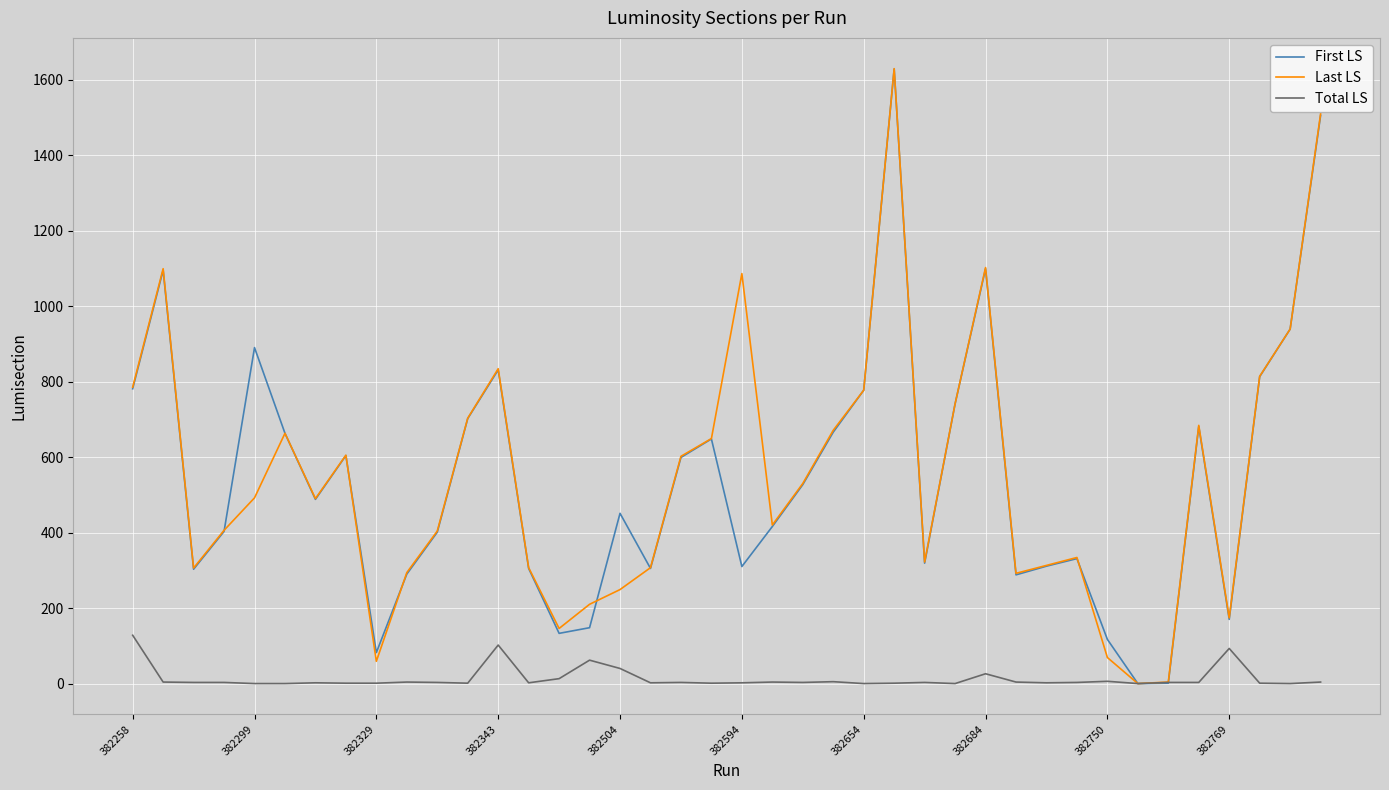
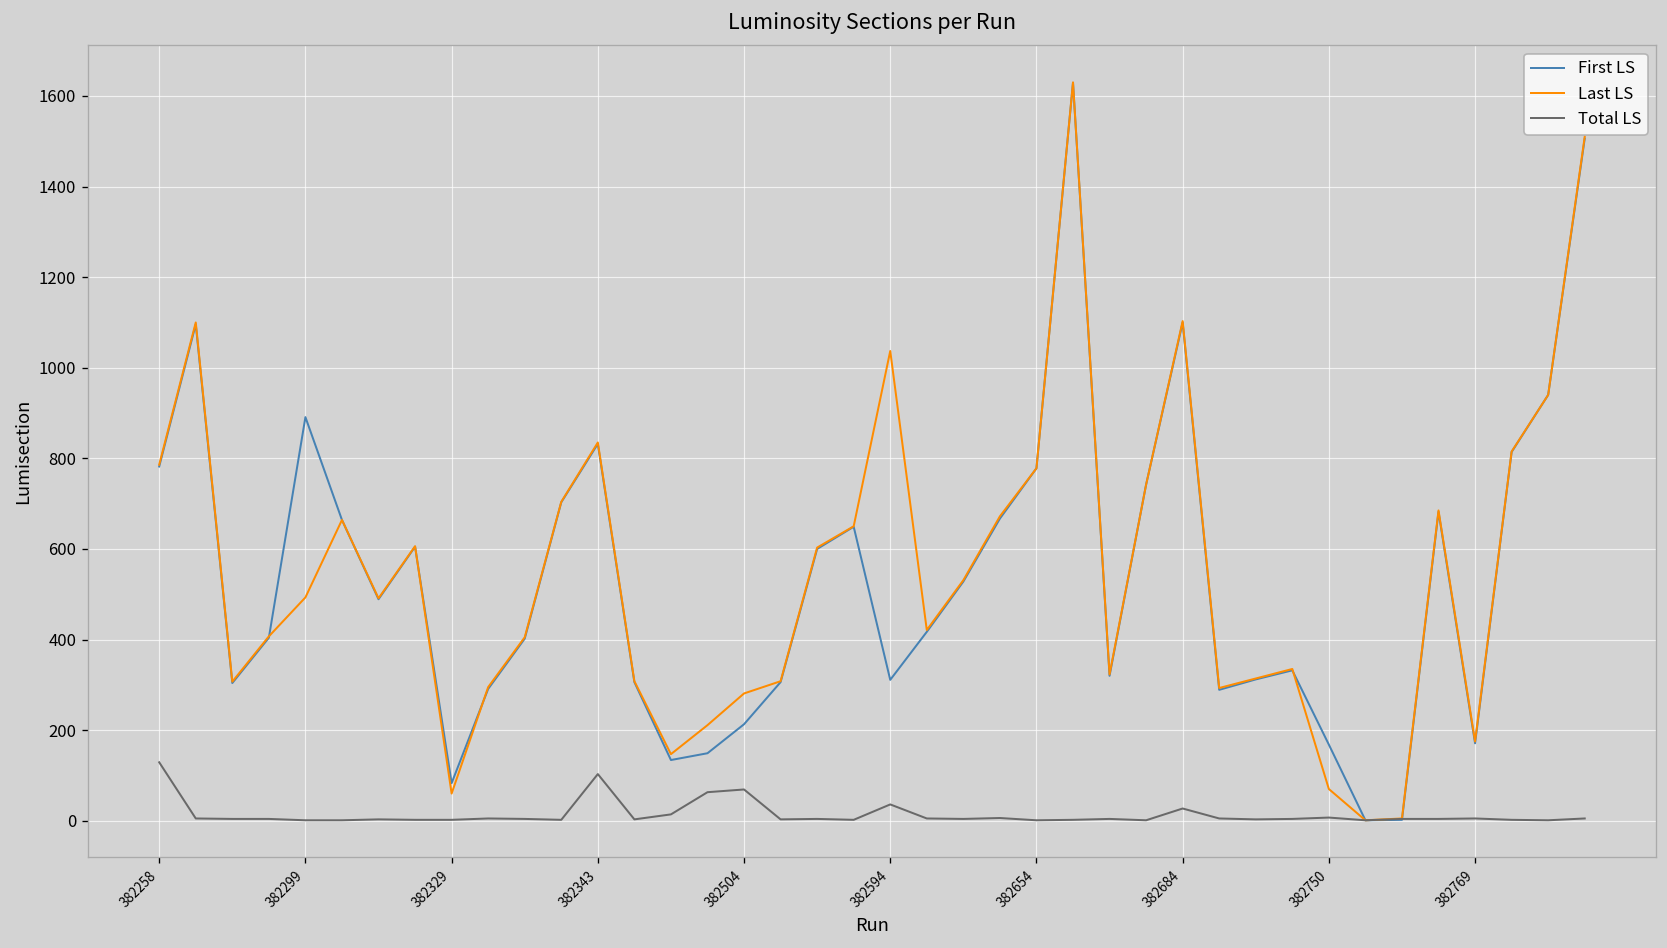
  {
    "First LS": {
      "382299": 890,
      "382329": 80,
-     "382504": 450,
+     "382504": 210,
      "382594": 310,
-     "382750": 120
+     "382750": 170
    },
    "Last LS": {
      "382299": 490,
      "382329": 60,
-     "382504": 250,
-     "382594": 1090,
+     "382504": 280,
+     "382594": 1040,
      "382750": 70
    },
    "Total LS": {
      "382258": 130,
      "382299": 0,
      "382329": 0,
      "382343": 100,
-     "382504": 40,
-     "382594": 0,
+     "382504": 70,
+     "382594": 40,
      "382654": 0,
      "382684": 30,
      "382750": 10,
-     "382769": 90
+     "382769": 10
    }
  }
